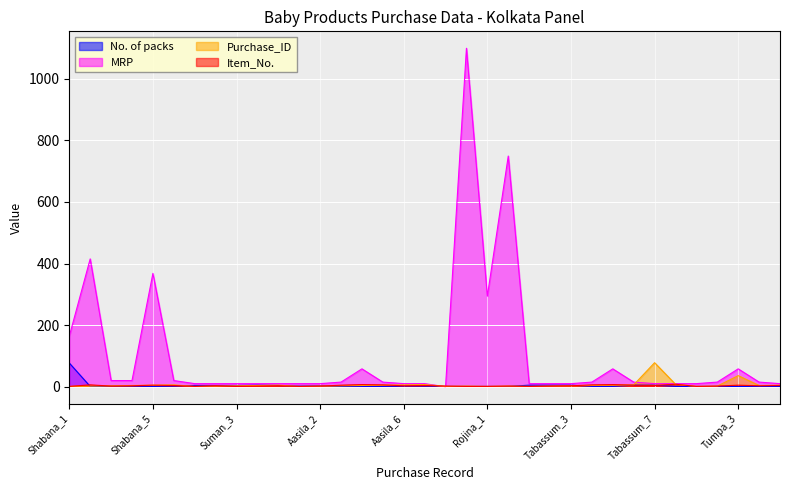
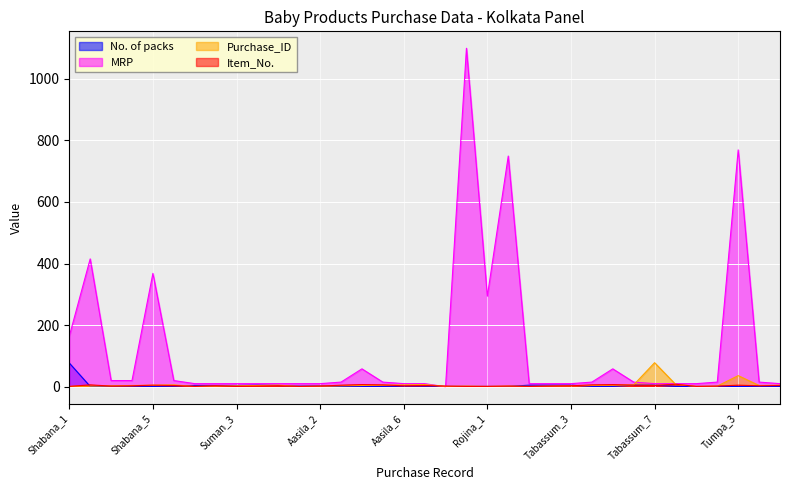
  {
    "No. of packs": {
      "Shabana_1": 80
    },
    "MRP": {
      "Shabana_1": 160,
      "Shabana_5": 370,
      "Rojina_1": 290,
-     "Tumpa_3": 60
+     "Tumpa_3": 770
    },
    "Purchase_ID": {
      "Tabassum_7": 80,
      "Tumpa_3": 40
    }
  }
